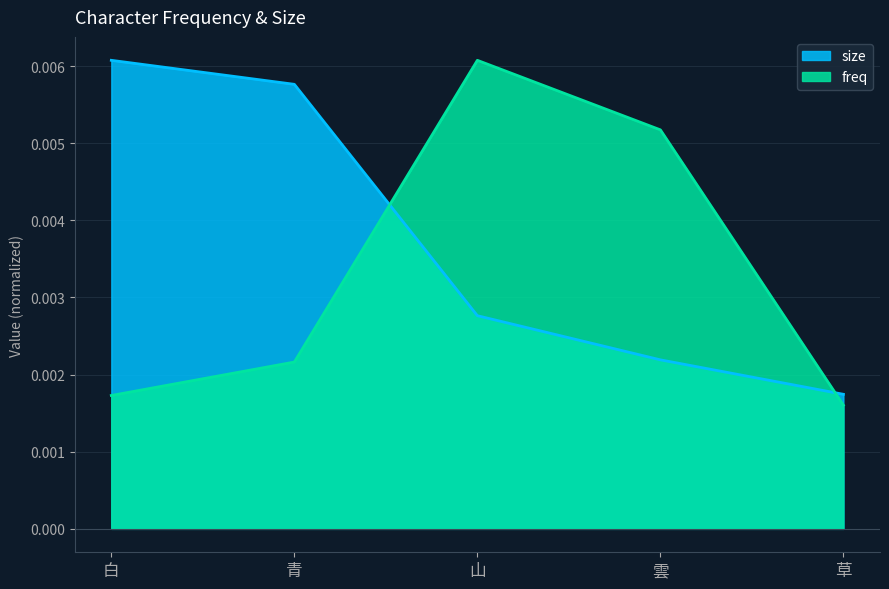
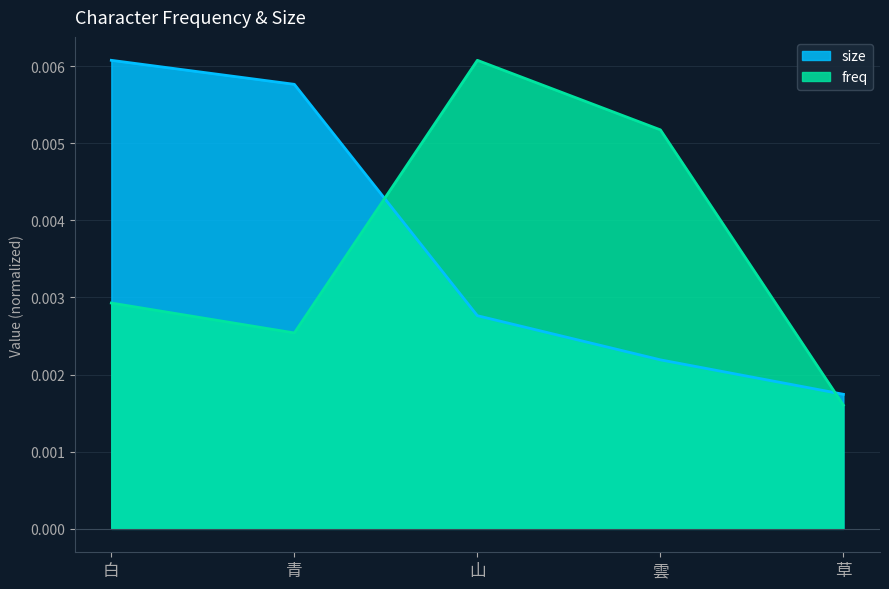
  {
    "size": {
      "白": 0.0061,
      "青": 0.0058,
      "山": 0.0028,
      "雲": 0.0022,
      "草": 0.0017
    },
    "freq": {
-     "白": 0.0017,
-     "青": 0.0022,
+     "白": 0.0029,
+     "青": 0.0025,
      "山": 0.0061,
      "雲": 0.0052,
      "草": 0.0016
    }
  }
